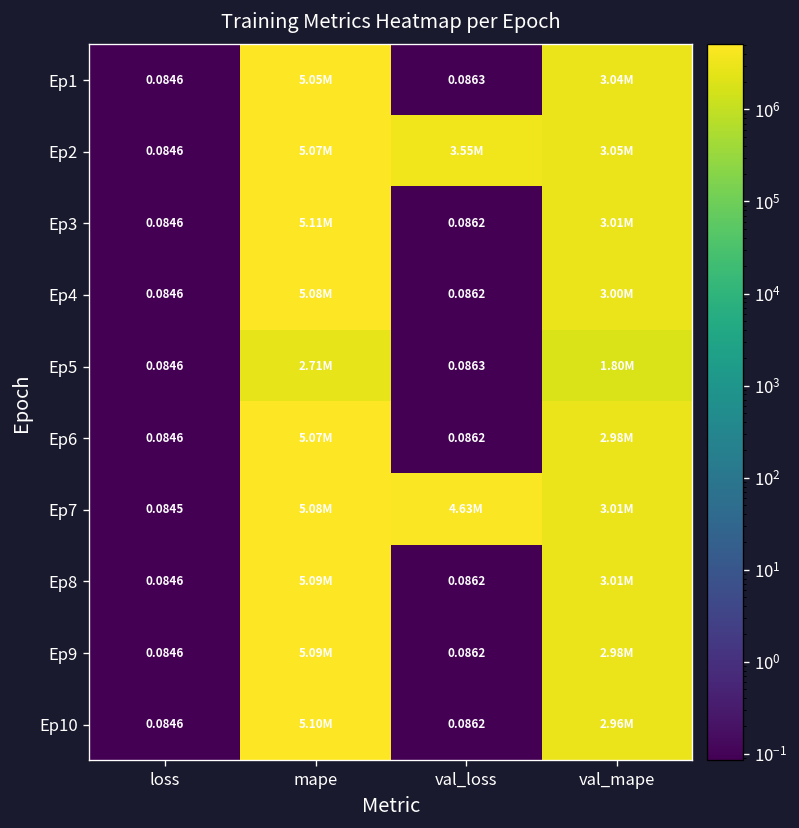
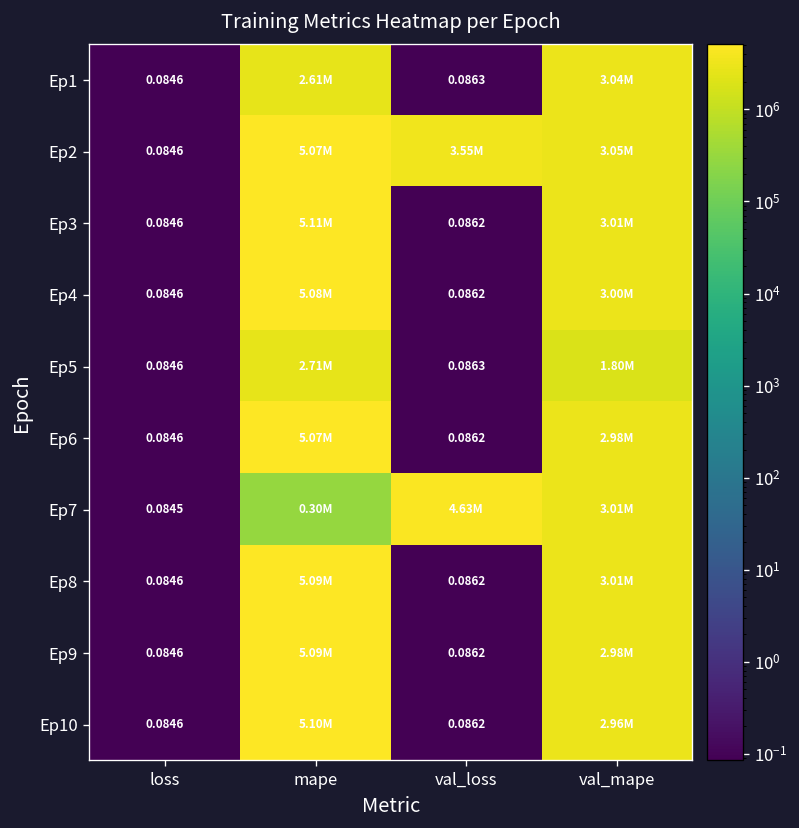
  {
    "Ep1": {
      "loss": "0.0846",
-     "mape": "5.05M",
+     "mape": "2.61M",
      "val_loss": "0.0863",
      "val_mape": "3.04M"
    },
    "Ep2": {
      "loss": "0.0846",
      "mape": "5.07M",
      "val_loss": "3.55M",
      "val_mape": "3.05M"
    },
    "Ep3": {
      "loss": "0.0846",
      "mape": "5.11M",
      "val_loss": "0.0862",
      "val_mape": "3.01M"
    },
    "Ep4": {
      "loss": "0.0846",
      "mape": "5.08M",
      "val_loss": "0.0862",
      "val_mape": "3.00M"
    },
    "Ep5": {
      "loss": "0.0846",
      "mape": "2.71M",
      "val_loss": "0.0863",
      "val_mape": "1.80M"
    },
    "Ep6": {
      "loss": "0.0846",
      "mape": "5.07M",
      "val_loss": "0.0862",
      "val_mape": "2.98M"
    },
    "Ep7": {
      "loss": "0.0845",
-     "mape": "5.08M",
+     "mape": "0.30M",
      "val_loss": "4.63M",
      "val_mape": "3.01M"
    },
    "Ep8": {
      "loss": "0.0846",
      "mape": "5.09M",
      "val_loss": "0.0862",
      "val_mape": "3.01M"
    },
    "Ep9": {
      "loss": "0.0846",
      "mape": "5.09M",
      "val_loss": "0.0862",
      "val_mape": "2.98M"
    },
    "Ep10": {
      "loss": "0.0846",
      "mape": "5.10M",
      "val_loss": "0.0862",
      "val_mape": "2.96M"
    }
  }
